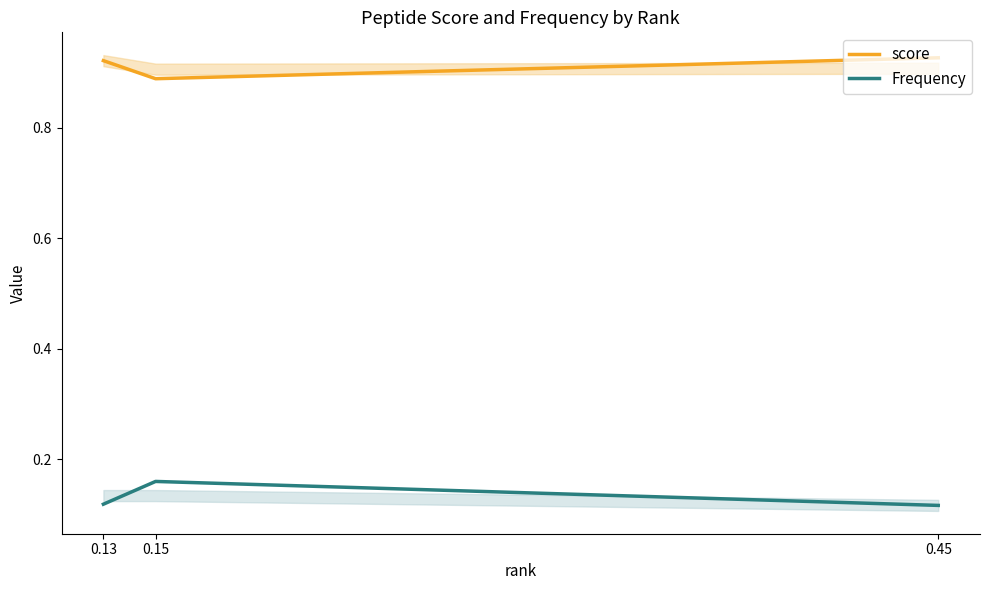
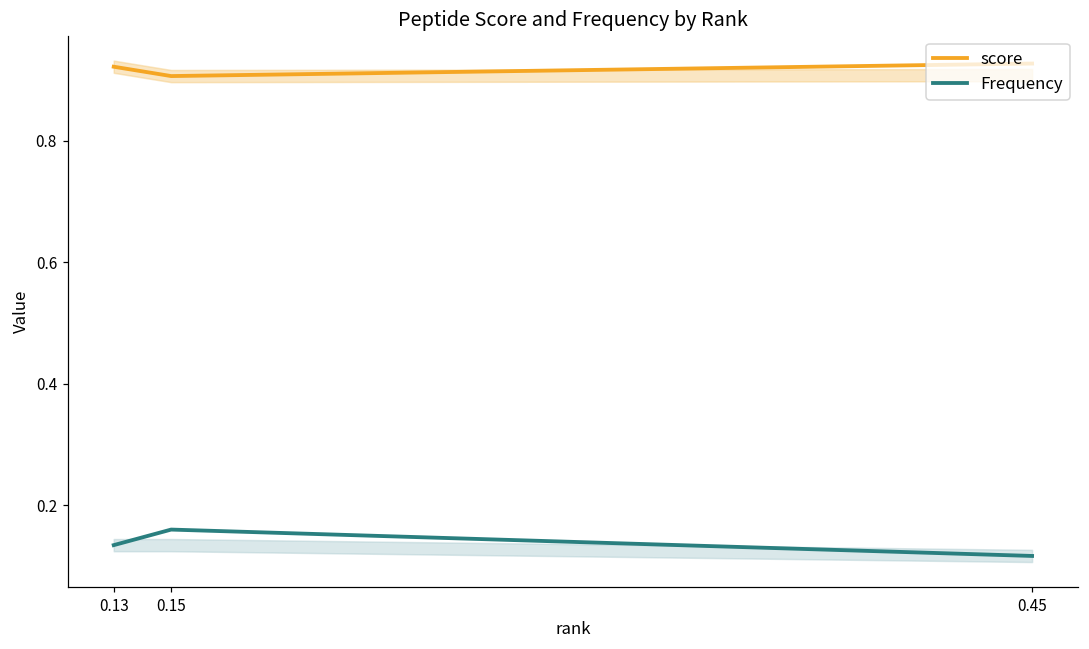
  {
    "score": {
      "0.13": 0.92,
-     "0.15": 0.89
+     "0.15": 0.91
    },
    "Frequency": {
-     "0.13": 0.12,
+     "0.13": 0.13,
      "0.15": 0.16,
      "0.45": 0.12
    }
  }
